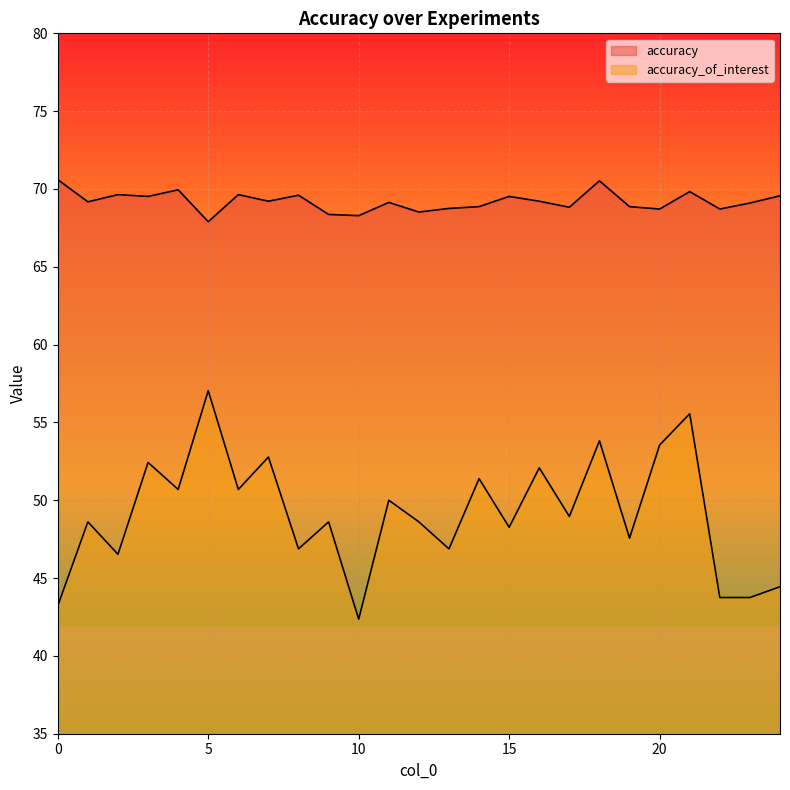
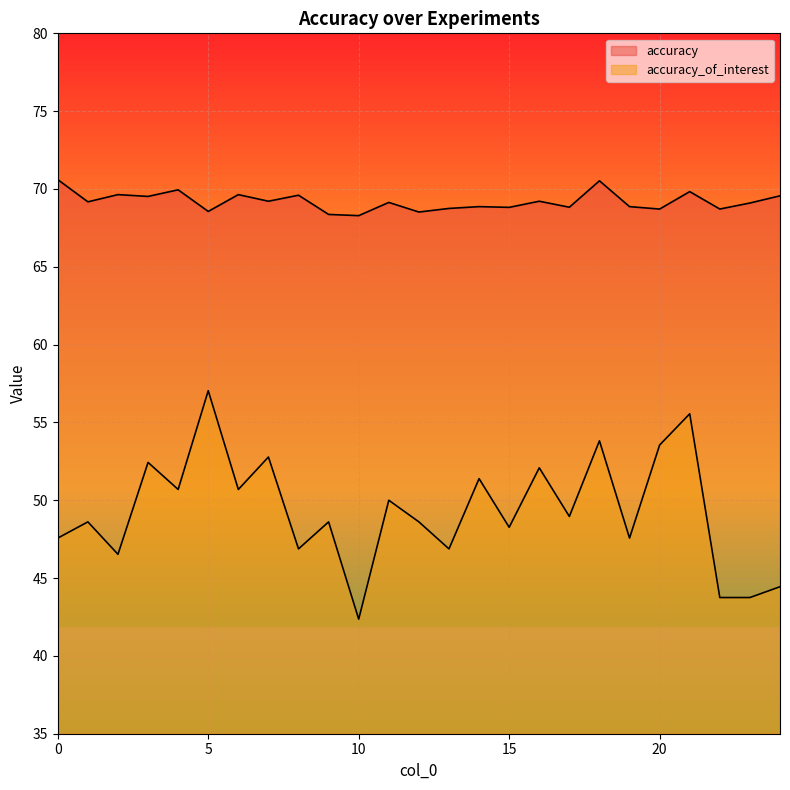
  {
    "accuracy": {
      "0": 70.6,
-     "5": 67.9,
+     "5": 68.6,
      "10": 68.3,
-     "15": 69.5,
+     "15": 68.8,
      "20": 68.7
    },
    "accuracy_of_interest": {
-     "0": 43.2,
+     "0": 47.6,
      "5": 57.0,
      "10": 42.4,
      "15": 48.3,
      "20": 53.5
    }
  }
